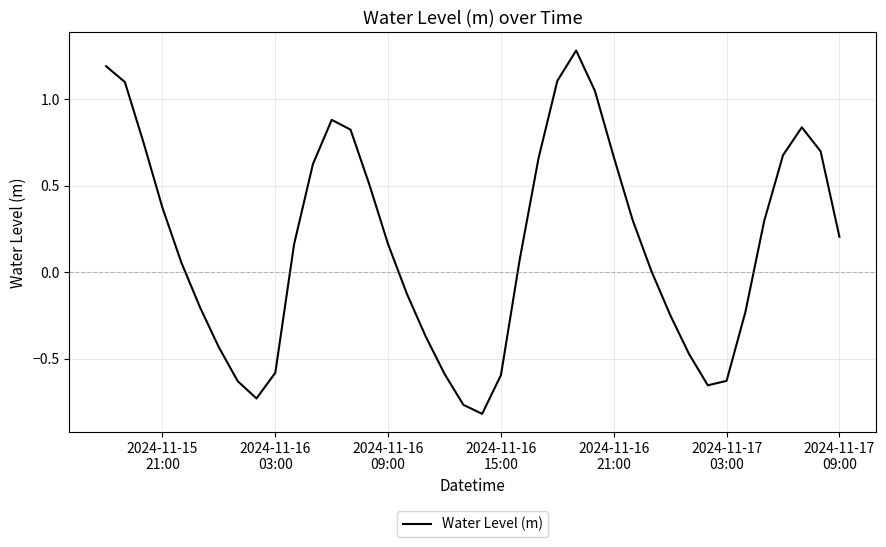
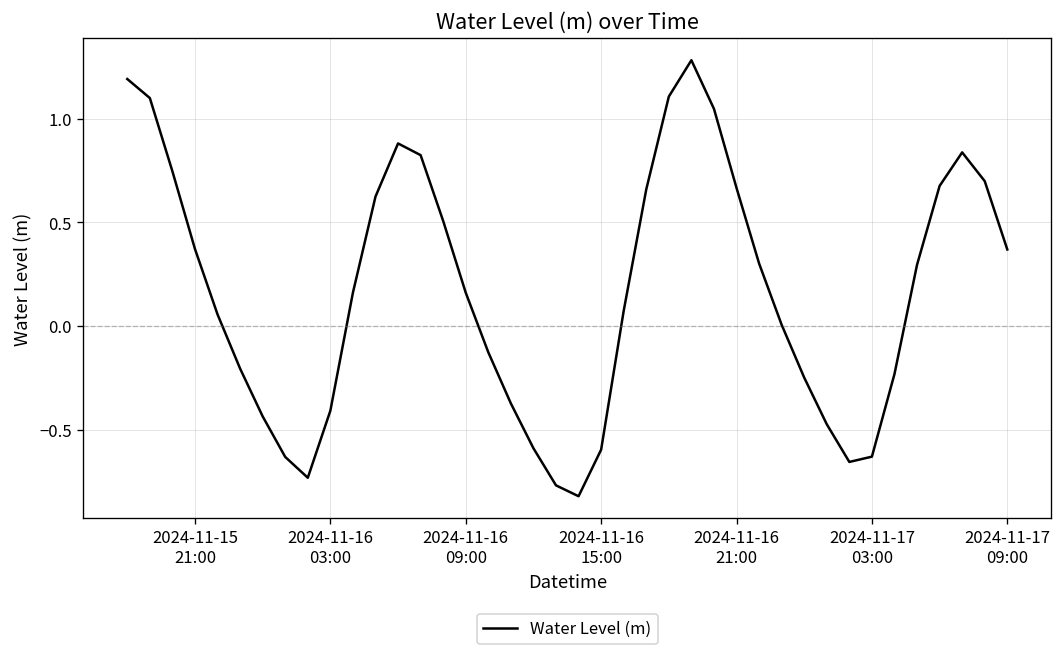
  {
    "2024-11-15 21:00": 0.37,
-   "2024-11-16 03:00": -0.58,
+   "2024-11-16 03:00": -0.41,
    "2024-11-16 09:00": 0.16,
    "2024-11-16 15:00": -0.59,
    "2024-11-16 21:00": 0.67,
    "2024-11-17 03:00": -0.63,
-   "2024-11-17 09:00": 0.20
+   "2024-11-17 09:00": 0.37
  }
